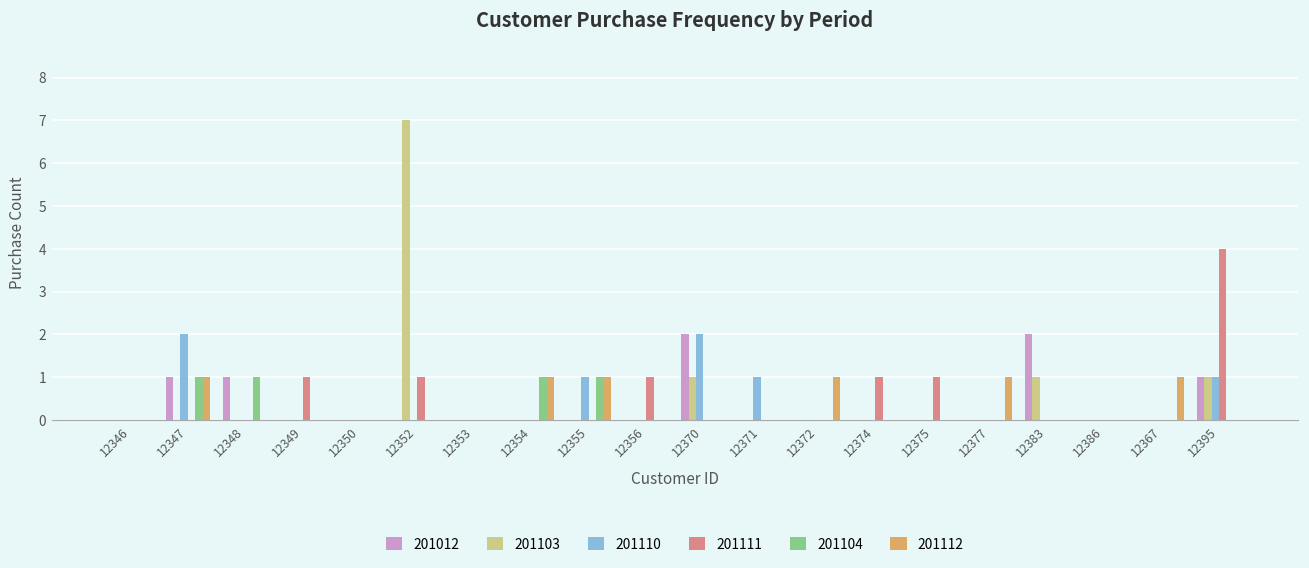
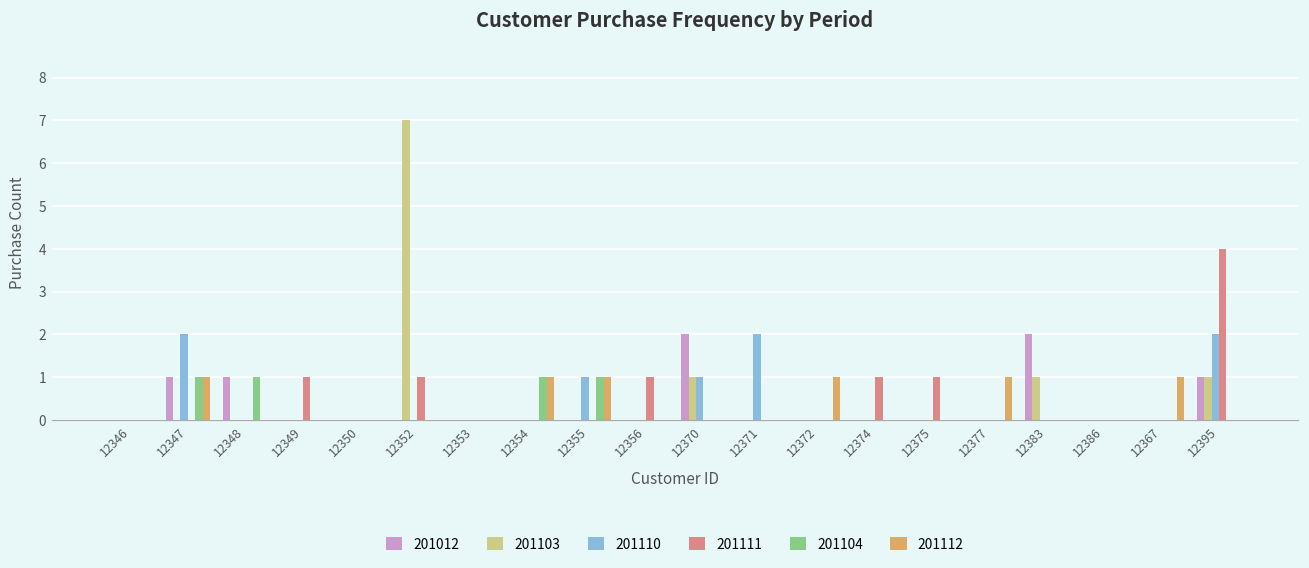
  {
    "201012": {
      "12346": 0,
      "12347": 1,
      "12348": 1,
      "12349": 0,
      "12350": 0,
      "12352": 0,
      "12353": 0,
      "12354": 0,
      "12355": 0,
      "12356": 0,
      "12370": 2,
      "12371": 0,
      "12372": 0,
      "12374": 0,
      "12375": 0,
      "12377": 0,
      "12383": 2,
      "12386": 0,
      "12367": 0,
      "12395": 1
    },
    "201110": {
      "12346": 0,
      "12347": 2,
      "12348": 0,
      "12349": 0,
      "12350": 0,
      "12352": 0,
      "12353": 0,
      "12354": 0,
      "12355": 1,
      "12356": 0,
-     "12370": 2,
-     "12371": 1,
+     "12370": 1,
+     "12371": 2,
      "12372": 0,
      "12374": 0,
      "12375": 0,
      "12377": 0,
      "12383": 0,
      "12386": 0,
      "12367": 0,
-     "12395": 1
+     "12395": 2
    },
    "201104": {
      "12346": 0,
      "12347": 1,
      "12348": 1,
      "12349": 0,
      "12350": 0,
      "12352": 0,
      "12353": 0,
      "12354": 1,
      "12355": 1,
      "12356": 0,
      "12370": 0,
      "12371": 0,
      "12372": 0,
      "12374": 0,
      "12375": 0,
      "12377": 0,
      "12383": 0,
      "12386": 0,
      "12367": 0,
      "12395": 0
    }
  }
